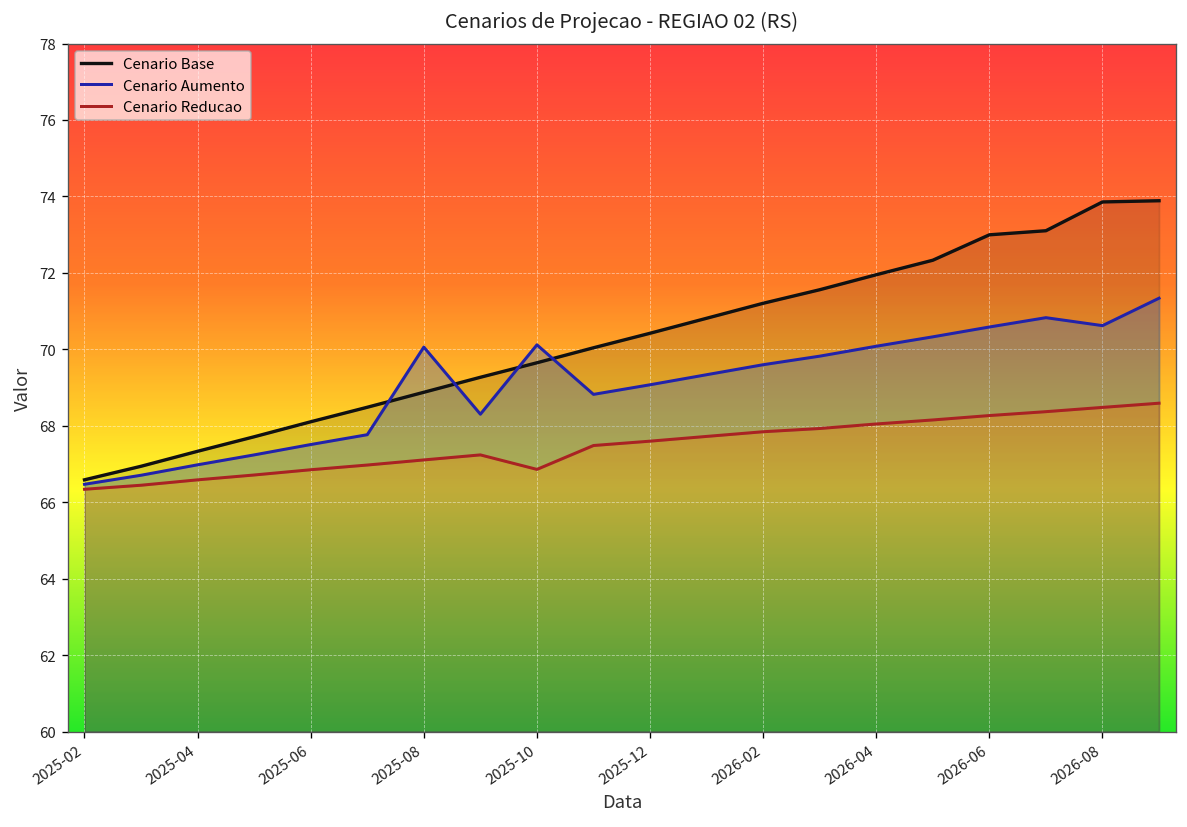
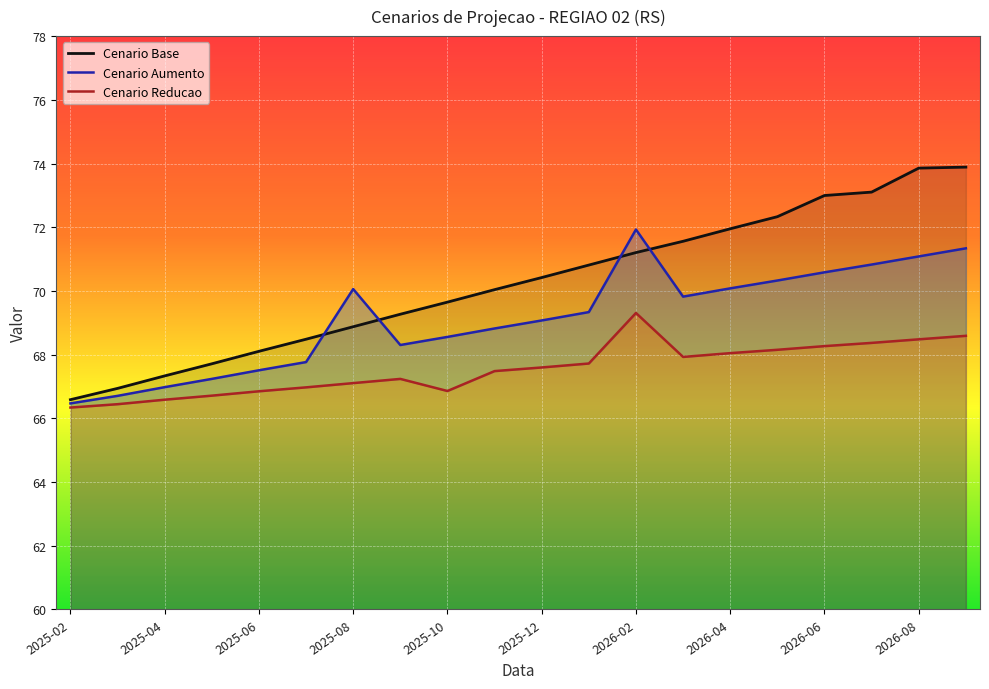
  {
    "Cenario Base": {
      "2025-02": 66.6,
      "2025-04": 67.3,
      "2025-06": 68.1,
      "2025-08": 68.9,
      "2025-10": 69.6,
      "2025-12": 70.4,
      "2026-02": 71.2,
      "2026-04": 72.0,
      "2026-06": 73.0,
      "2026-08": 73.9
    },
    "Cenario Aumento": {
      "2025-02": 66.5,
      "2025-04": 67.0,
      "2025-06": 67.5,
      "2025-08": 70.1,
-     "2025-10": 70.1,
+     "2025-10": 68.6,
      "2025-12": 69.1,
-     "2026-02": 69.6,
+     "2026-02": 71.9,
      "2026-04": 70.1,
      "2026-06": 70.6,
-     "2026-08": 70.6
+     "2026-08": 71.1
    },
    "Cenario Reducao": {
      "2025-02": 66.3,
      "2025-04": 66.6,
      "2025-06": 66.8,
      "2025-08": 67.1,
      "2025-10": 66.9,
      "2025-12": 67.6,
-     "2026-02": 67.8,
+     "2026-02": 69.3,
      "2026-04": 68.0,
      "2026-06": 68.3,
      "2026-08": 68.5
    }
  }
